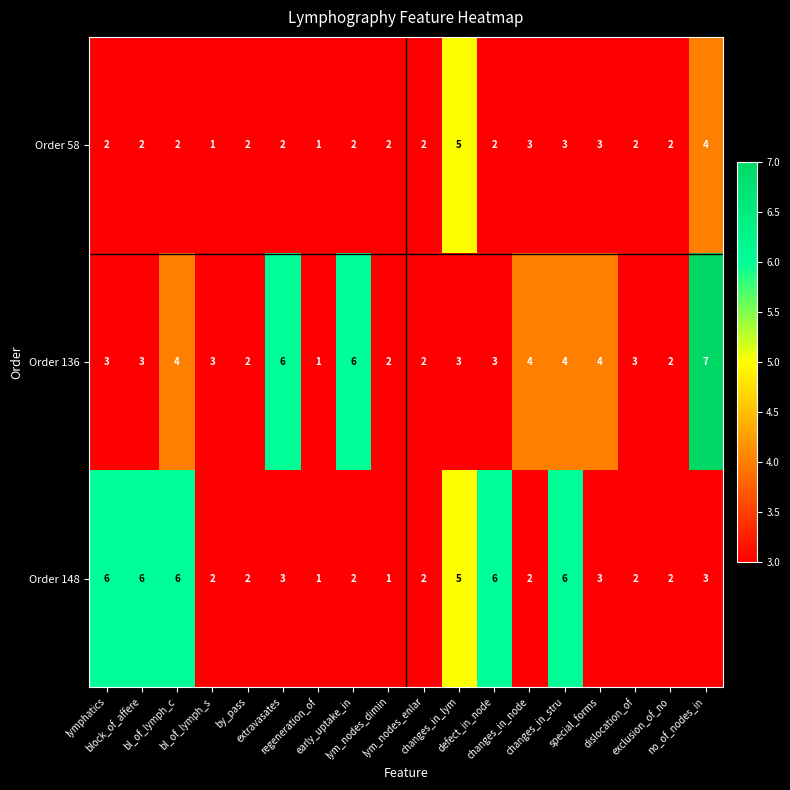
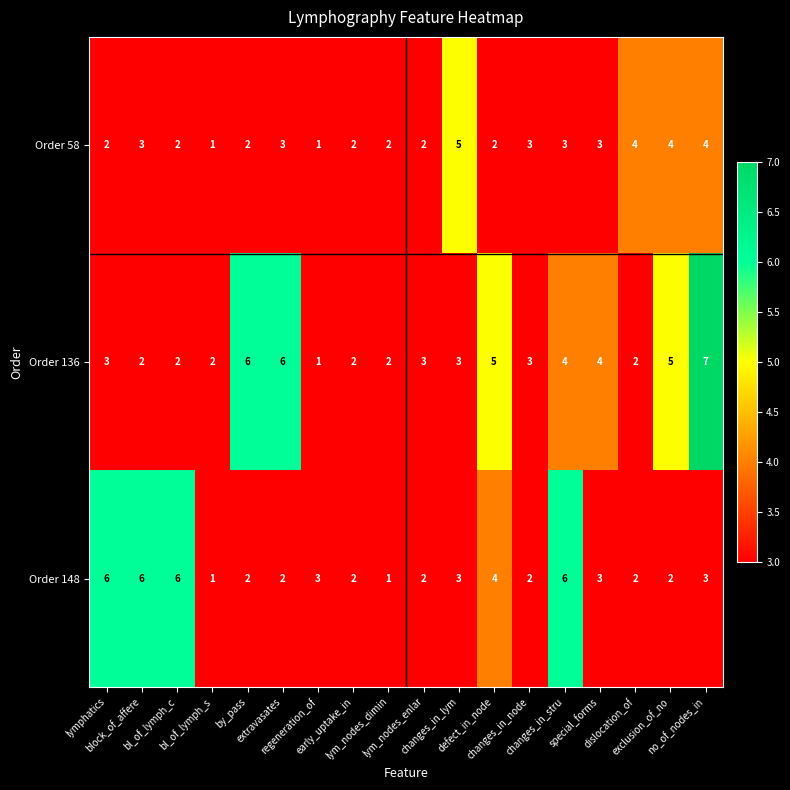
  {
    "Order 58": {
      "lymphatics": 2,
-     "block_of_affere": 2,
+     "block_of_affere": 3,
      "bl_of_lymph_c": 2,
      "bl_of_lymph_s": 1,
      "by_pass": 2,
-     "extravasates": 2,
+     "extravasates": 3,
      "regeneration_of": 1,
      "early_uptake_in": 2,
      "lym_nodes_dimin": 2,
      "lym_nodes_enlar": 2,
      "changes_in_lym": 5,
      "defect_in_node": 2,
      "changes_in_node": 3,
      "changes_in_stru": 3,
      "special_forms": 3,
-     "dislocation_of": 2,
-     "exclusion_of_no": 2,
+     "dislocation_of": 4,
+     "exclusion_of_no": 4,
      "no_of_nodes_in": 4
    },
    "Order 136": {
      "lymphatics": 3,
-     "block_of_affere": 3,
-     "bl_of_lymph_c": 4,
-     "bl_of_lymph_s": 3,
-     "by_pass": 2,
+     "block_of_affere": 2,
+     "bl_of_lymph_c": 2,
+     "bl_of_lymph_s": 2,
+     "by_pass": 6,
      "extravasates": 6,
      "regeneration_of": 1,
-     "early_uptake_in": 6,
+     "early_uptake_in": 2,
      "lym_nodes_dimin": 2,
-     "lym_nodes_enlar": 2,
+     "lym_nodes_enlar": 3,
      "changes_in_lym": 3,
-     "defect_in_node": 3,
-     "changes_in_node": 4,
+     "defect_in_node": 5,
+     "changes_in_node": 3,
      "changes_in_stru": 4,
      "special_forms": 4,
-     "dislocation_of": 3,
-     "exclusion_of_no": 2,
+     "dislocation_of": 2,
+     "exclusion_of_no": 5,
      "no_of_nodes_in": 7
    },
    "Order 148": {
      "lymphatics": 6,
      "block_of_affere": 6,
      "bl_of_lymph_c": 6,
-     "bl_of_lymph_s": 2,
+     "bl_of_lymph_s": 1,
      "by_pass": 2,
-     "extravasates": 3,
-     "regeneration_of": 1,
+     "extravasates": 2,
+     "regeneration_of": 3,
      "early_uptake_in": 2,
      "lym_nodes_dimin": 1,
      "lym_nodes_enlar": 2,
-     "changes_in_lym": 5,
-     "defect_in_node": 6,
+     "changes_in_lym": 3,
+     "defect_in_node": 4,
      "changes_in_node": 2,
      "changes_in_stru": 6,
      "special_forms": 3,
      "dislocation_of": 2,
      "exclusion_of_no": 2,
      "no_of_nodes_in": 3
    }
  }
